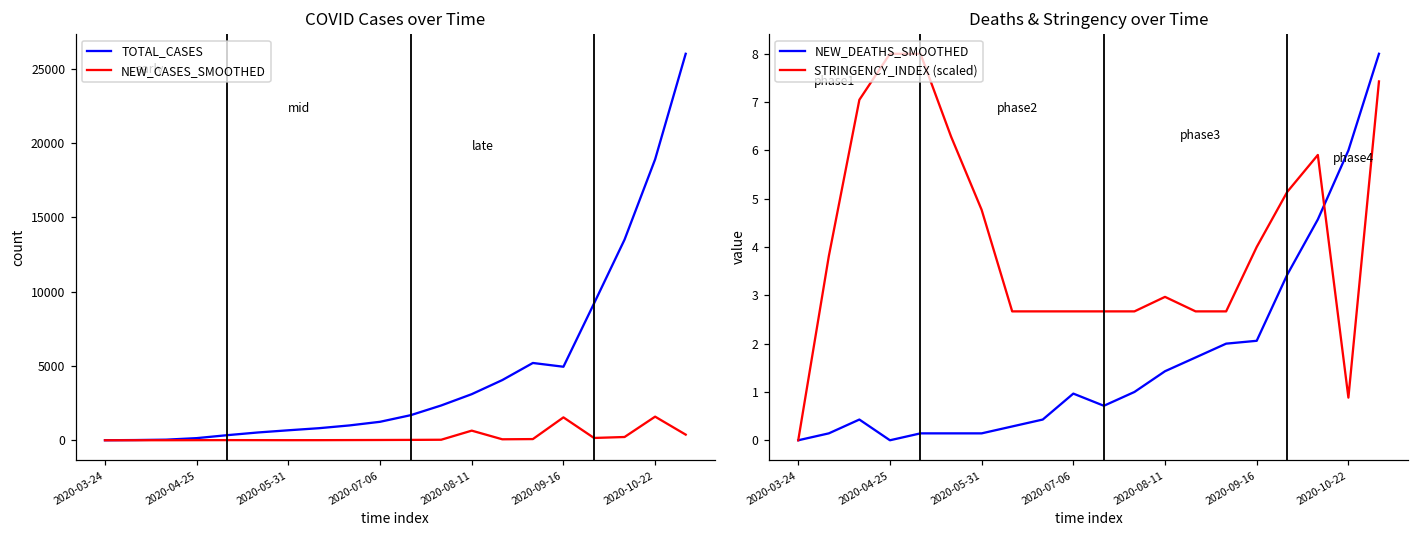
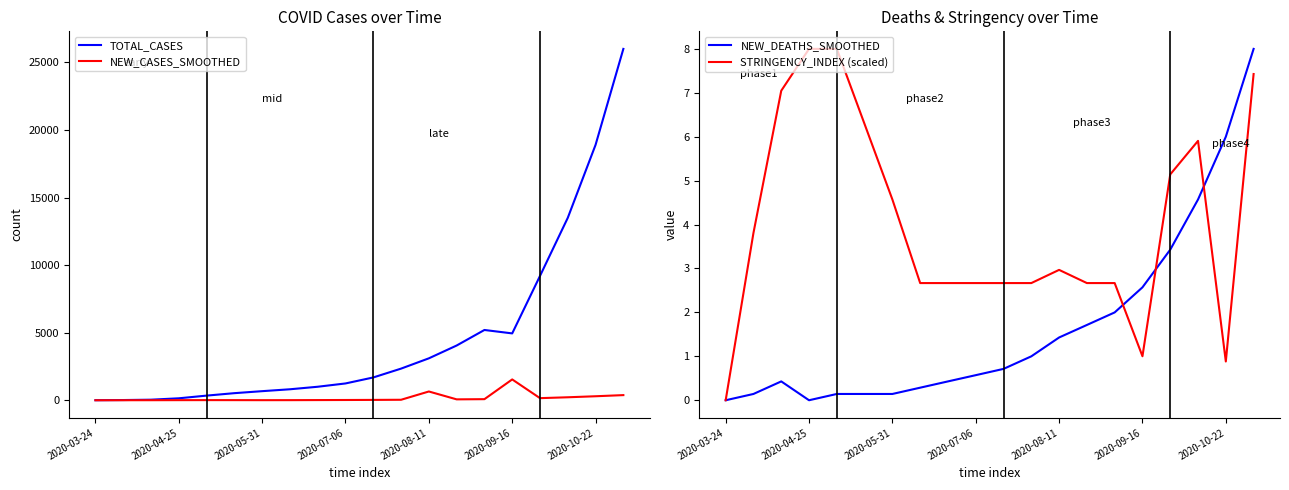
  {
    "COVID Cases over Time": {
      "TOTAL_CASES": {
        "2020-05-31": 700,
        "2020-07-06": 1200,
        "2020-08-11": 3100,
        "2020-09-16": 4900,
        "2020-10-22": 18900
      },
      "NEW_CASES_SMOOTHED": {
        "2020-05-31": 0,
        "2020-07-06": 0,
        "2020-08-11": 600,
        "2020-09-16": 1500,
-       "2020-10-22": 1600
+       "2020-10-22": 300
      }
    },
    "Deaths & Stringency over Time": {
      "NEW_DEATHS_SMOOTHED": {
        "2020-04-25": 0.0,
        "2020-05-31": 0.1,
-       "2020-07-06": 1.0,
+       "2020-07-06": 0.6,
        "2020-08-11": 1.4,
-       "2020-09-16": 2.1,
+       "2020-09-16": 2.6,
        "2020-10-22": 6.0
      },
      "STRINGENCY_INDEX (scaled)": {
-       "2020-05-31": 4.8,
+       "2020-05-31": 4.6,
        "2020-07-06": 2.7,
        "2020-08-11": 3.0,
-       "2020-09-16": 4.0,
+       "2020-09-16": 1.0,
        "2020-10-22": 0.9
      }
    }
  }
